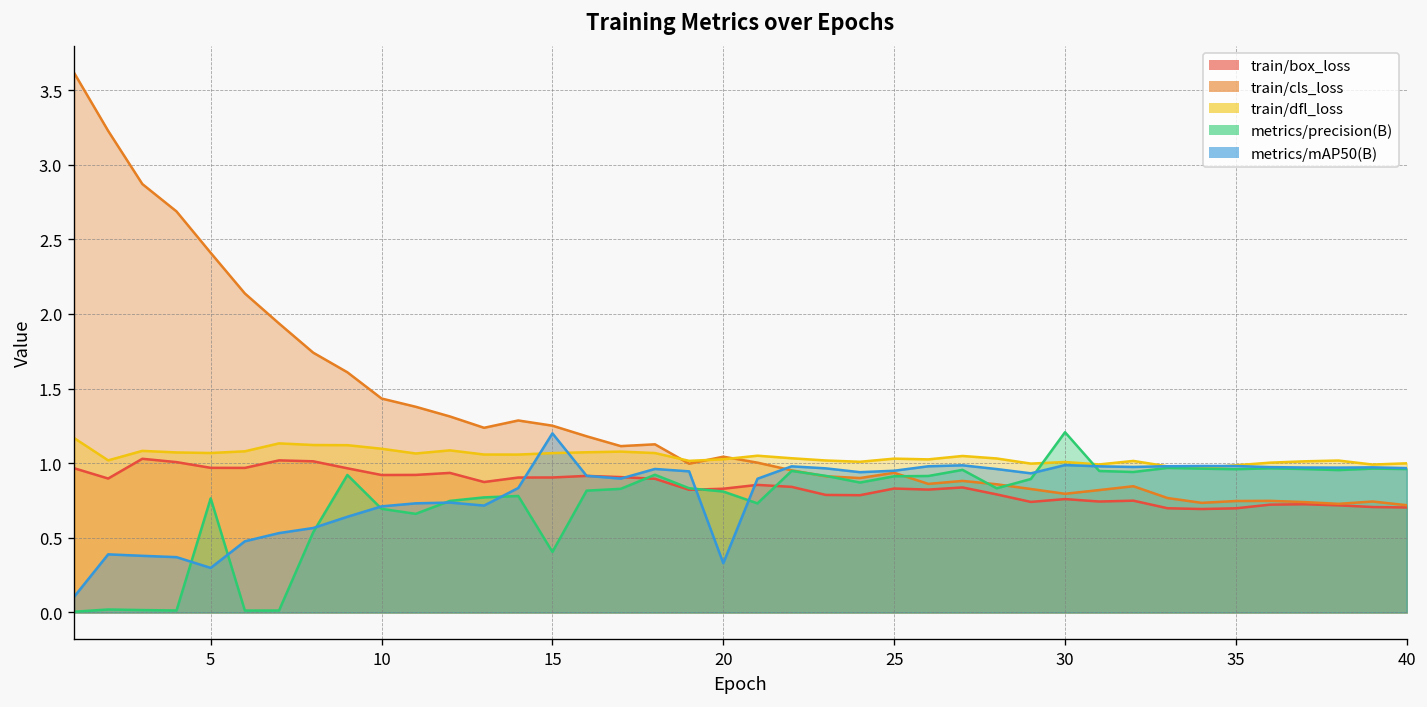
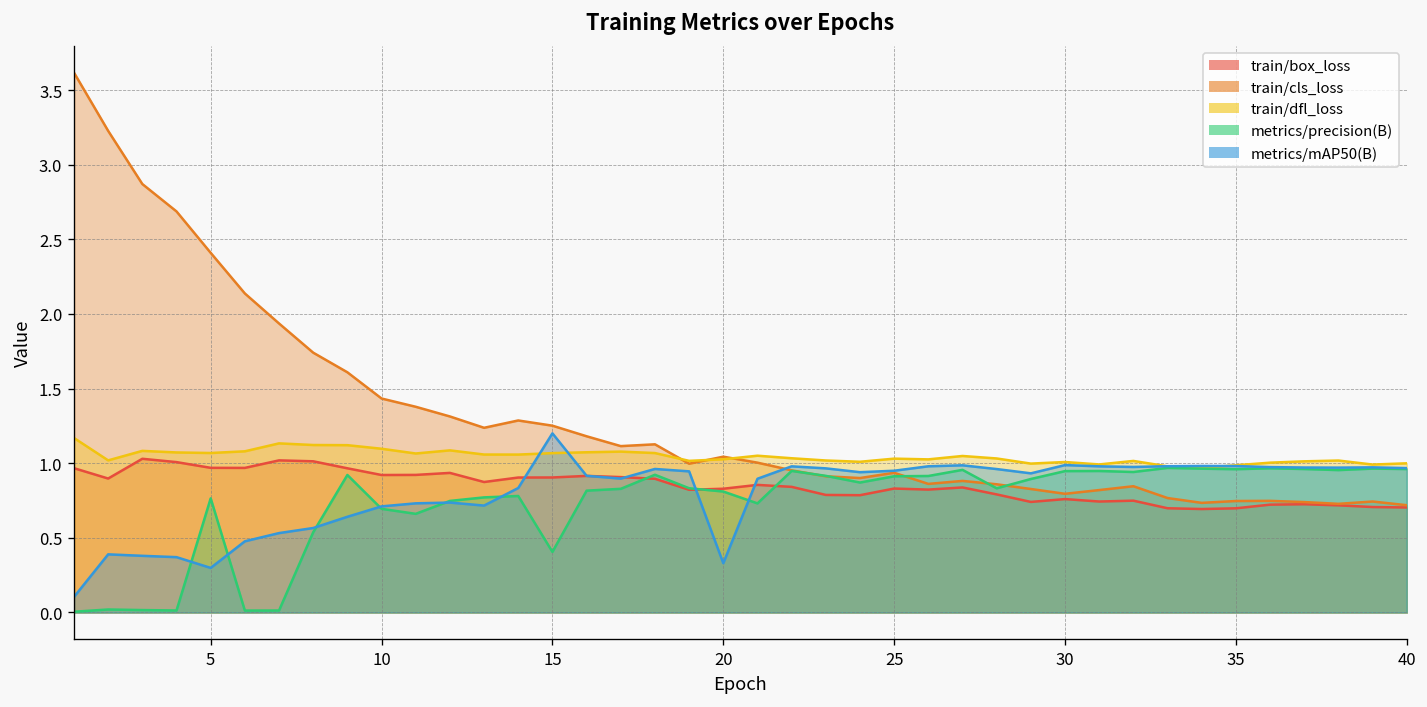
  {
    "metrics/precision(B)": {
      "5": 0.76,
      "15": 0.41,
      "25": 0.91,
-     "30": 1.21,
+     "30": 0.95,
      "35": 0.96
    },
    "metrics/mAP50(B)": {
      "5": 0.30,
      "15": 1.20,
      "20": 0.33,
      "30": 0.99
    }
  }
